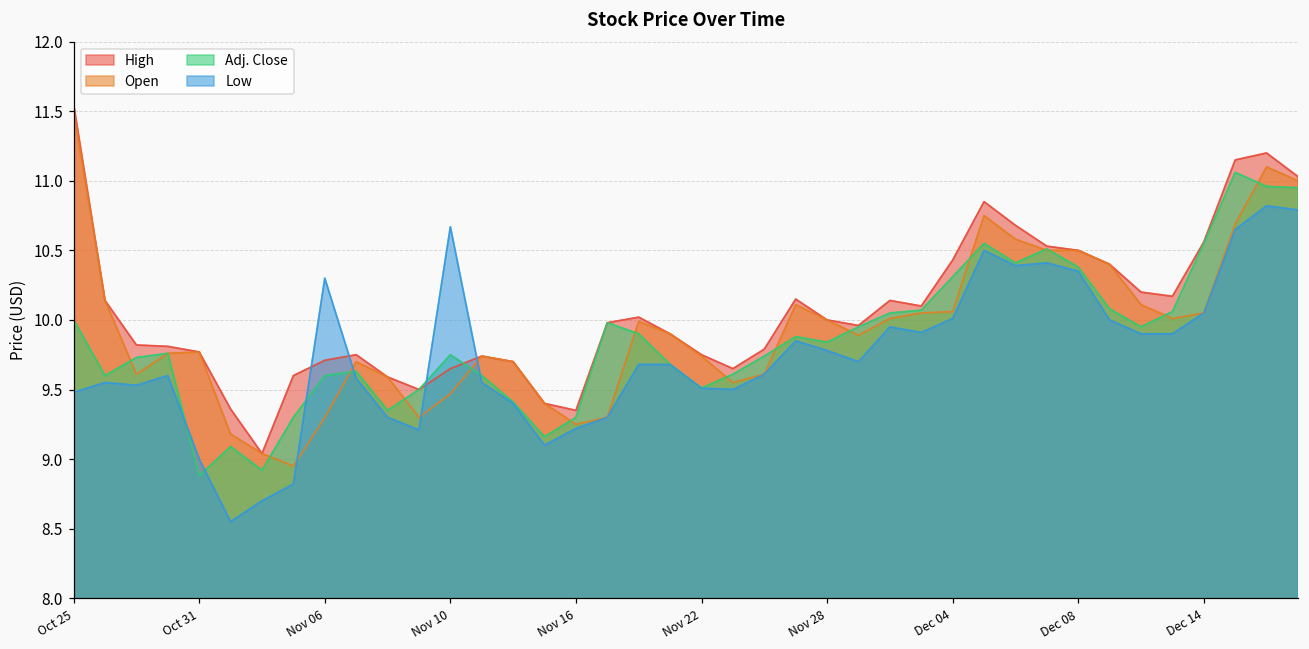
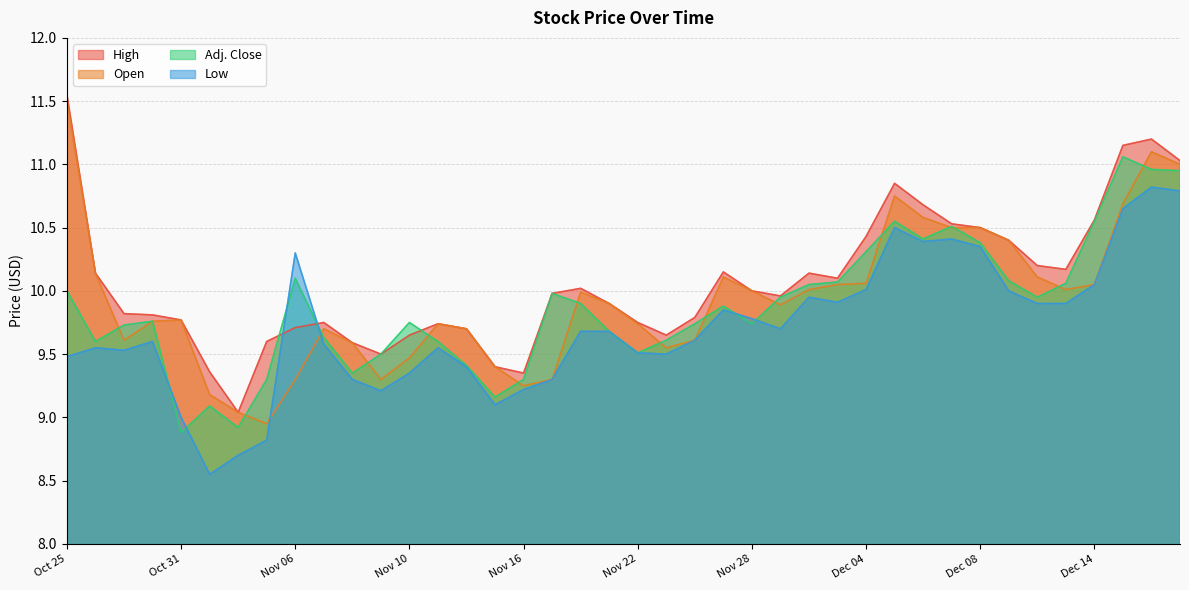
  {
    "Adj. Close": {
      "Oct 25": 10.00,
      "Oct 31": 8.88,
-     "Nov 06": 9.6,
+     "Nov 06": 10.1,
      "Nov 10": 9.75,
      "Nov 16": 9.30,
-     "Nov 28": 9.84,
+     "Nov 28": 9.74,
      "Dec 04": 10.31,
      "Dec 08": 10.38
    },
    "Low": {
      "Oct 25": 9.48,
      "Oct 31": 9.00,
      "Nov 06": 10.30,
-     "Nov 10": 10.67,
+     "Nov 10": 9.35,
      "Nov 16": 9.22,
      "Nov 28": 9.78,
      "Dec 04": 10.01,
      "Dec 08": 10.35
    }
  }
